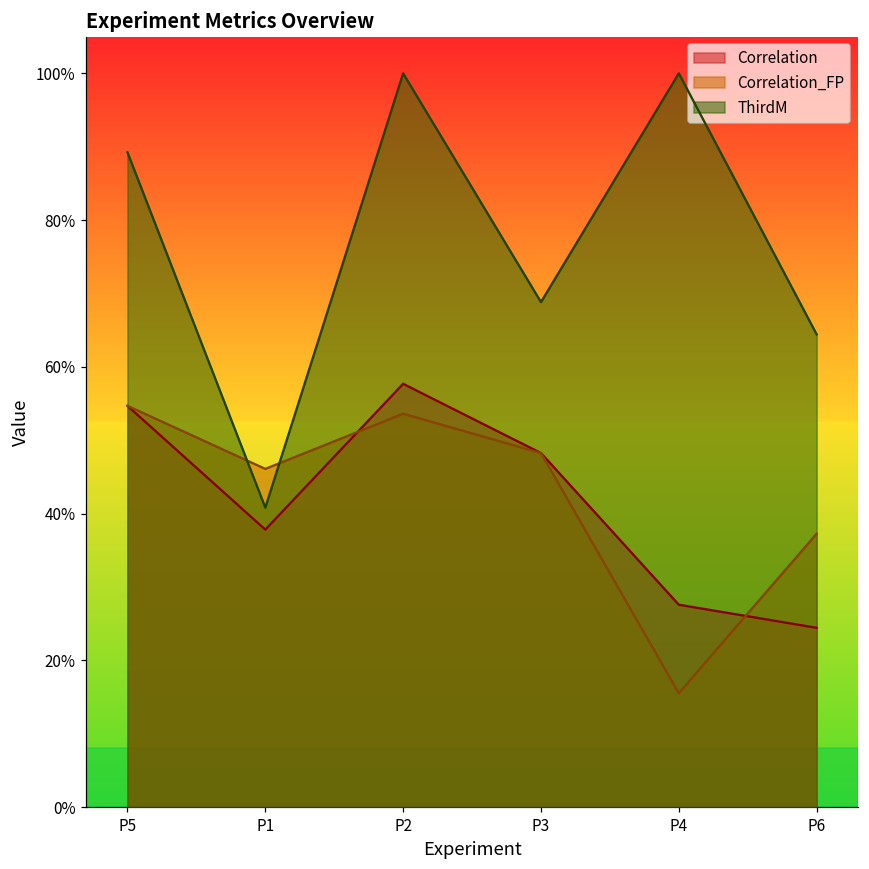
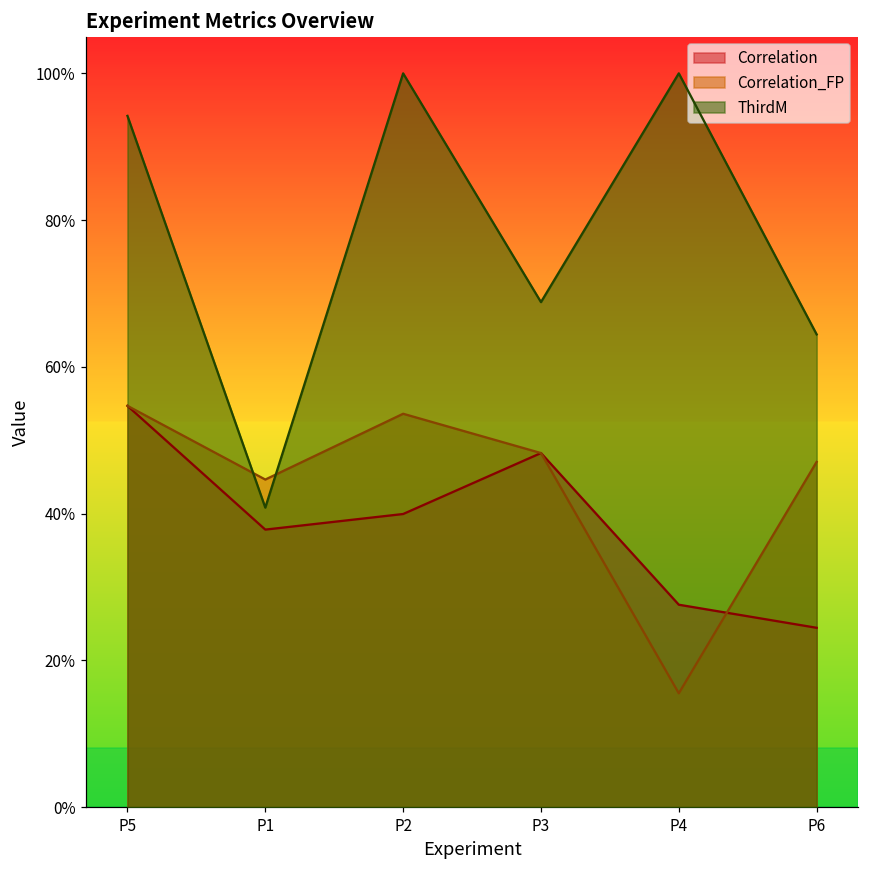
  {
    "Correlation": {
      "P1": "38%",
-     "P2": "58%",
+     "P2": "40%",
      "P4": "28%",
      "P6": "24%"
    },
    "Correlation_FP": {
-     "P1": "46%",
+     "P1": "45%",
      "P2": "54%",
      "P4": "16%",
-     "P6": "37%"
+     "P6": "47%"
    },
    "ThirdM": {
-     "P5": "89%",
+     "P5": "94%",
      "P1": "41%",
      "P2": "100%",
      "P3": "69%",
      "P4": "100%",
      "P6": "64%"
    }
  }
